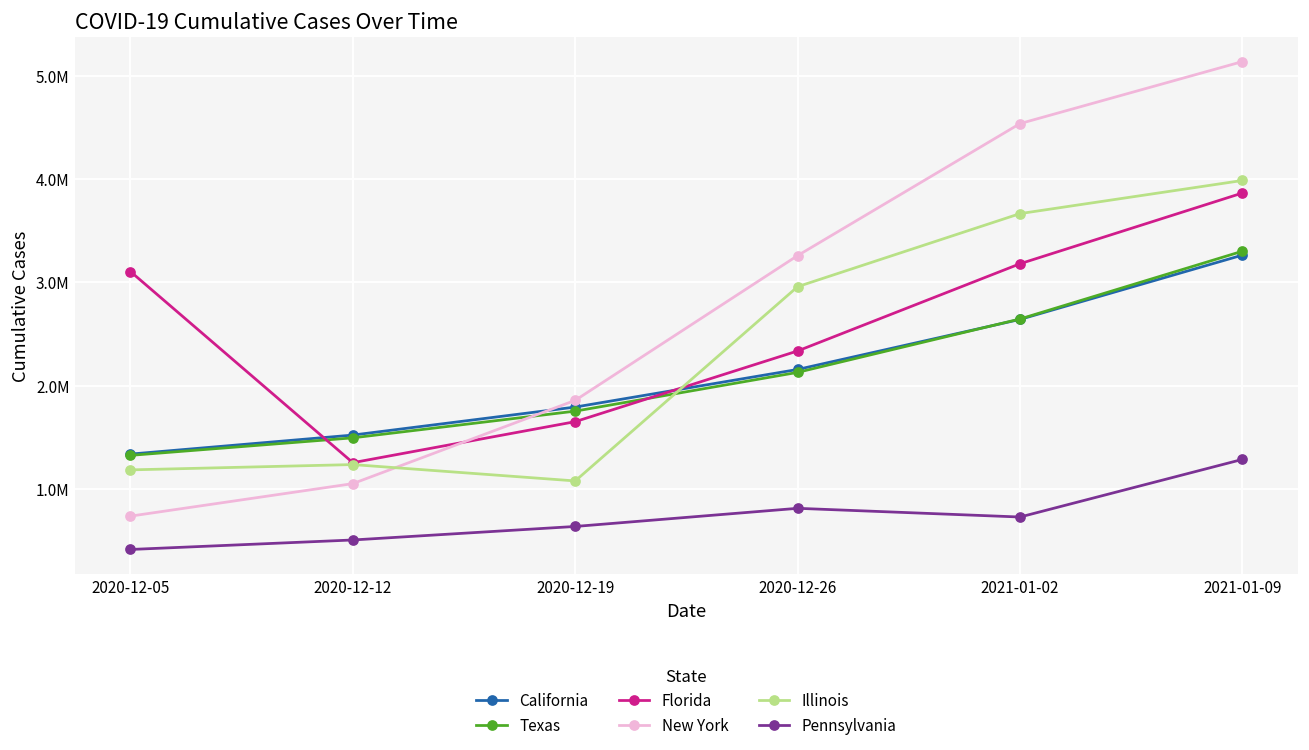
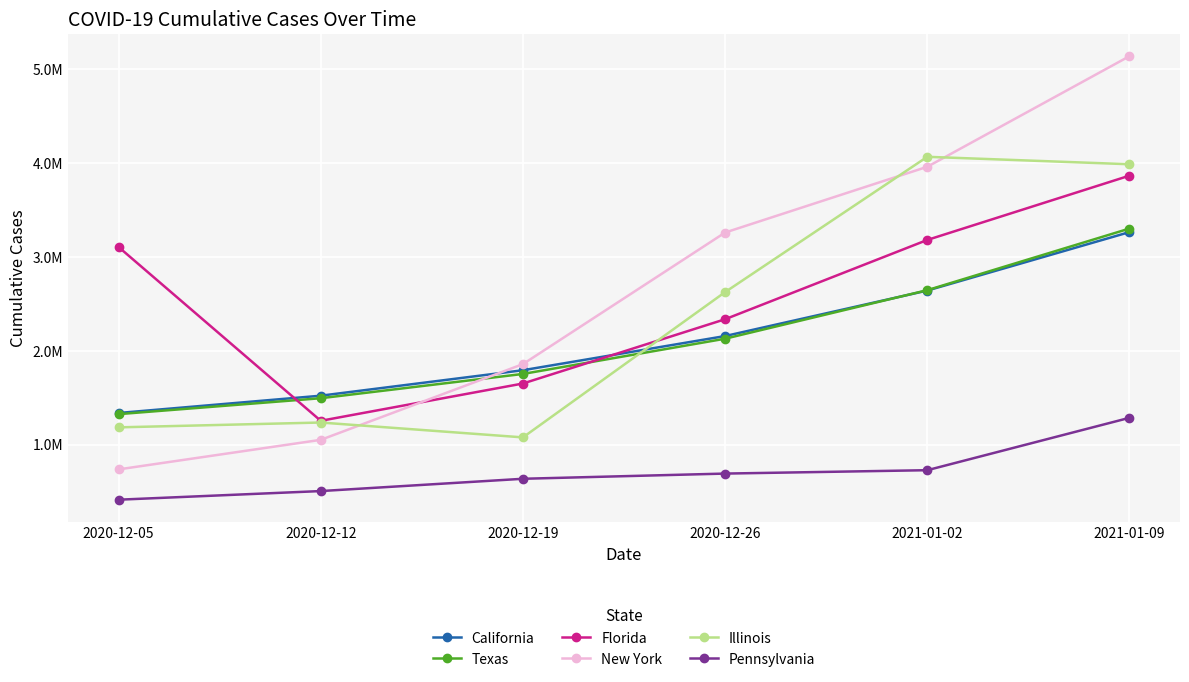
  {
    "California": {
      "2020-12-19": 1800000,
      "2020-12-26": 2200000,
      "2021-01-09": 3300000
    },
    "Texas": {
      "2020-12-19": 1800000,
      "2020-12-26": 2100000,
      "2021-01-09": 3300000
    },
    "Florida": {
      "2020-12-05": 3100000,
      "2020-12-19": 1700000,
      "2020-12-26": 2300000,
      "2021-01-02": 3200000,
      "2021-01-09": 3900000
    },
    "New York": {
      "2020-12-05": 700000,
      "2020-12-12": 1100000,
      "2020-12-19": 1900000,
      "2020-12-26": 3300000,
-     "2021-01-02": 4500000,
+     "2021-01-02": 4000000,
      "2021-01-09": 5100000
    },
    "Illinois": {
      "2020-12-05": 1200000,
      "2020-12-19": 1100000,
-     "2020-12-26": 3000000,
-     "2021-01-02": 3700000,
+     "2020-12-26": 2600000,
+     "2021-01-02": 4100000,
      "2021-01-09": 4000000
    },
    "Pennsylvania": {
      "2020-12-05": 400000,
      "2020-12-12": 500000,
      "2020-12-19": 600000,
-     "2020-12-26": 800000,
+     "2020-12-26": 700000,
      "2021-01-02": 700000,
      "2021-01-09": 1300000
    }
  }
